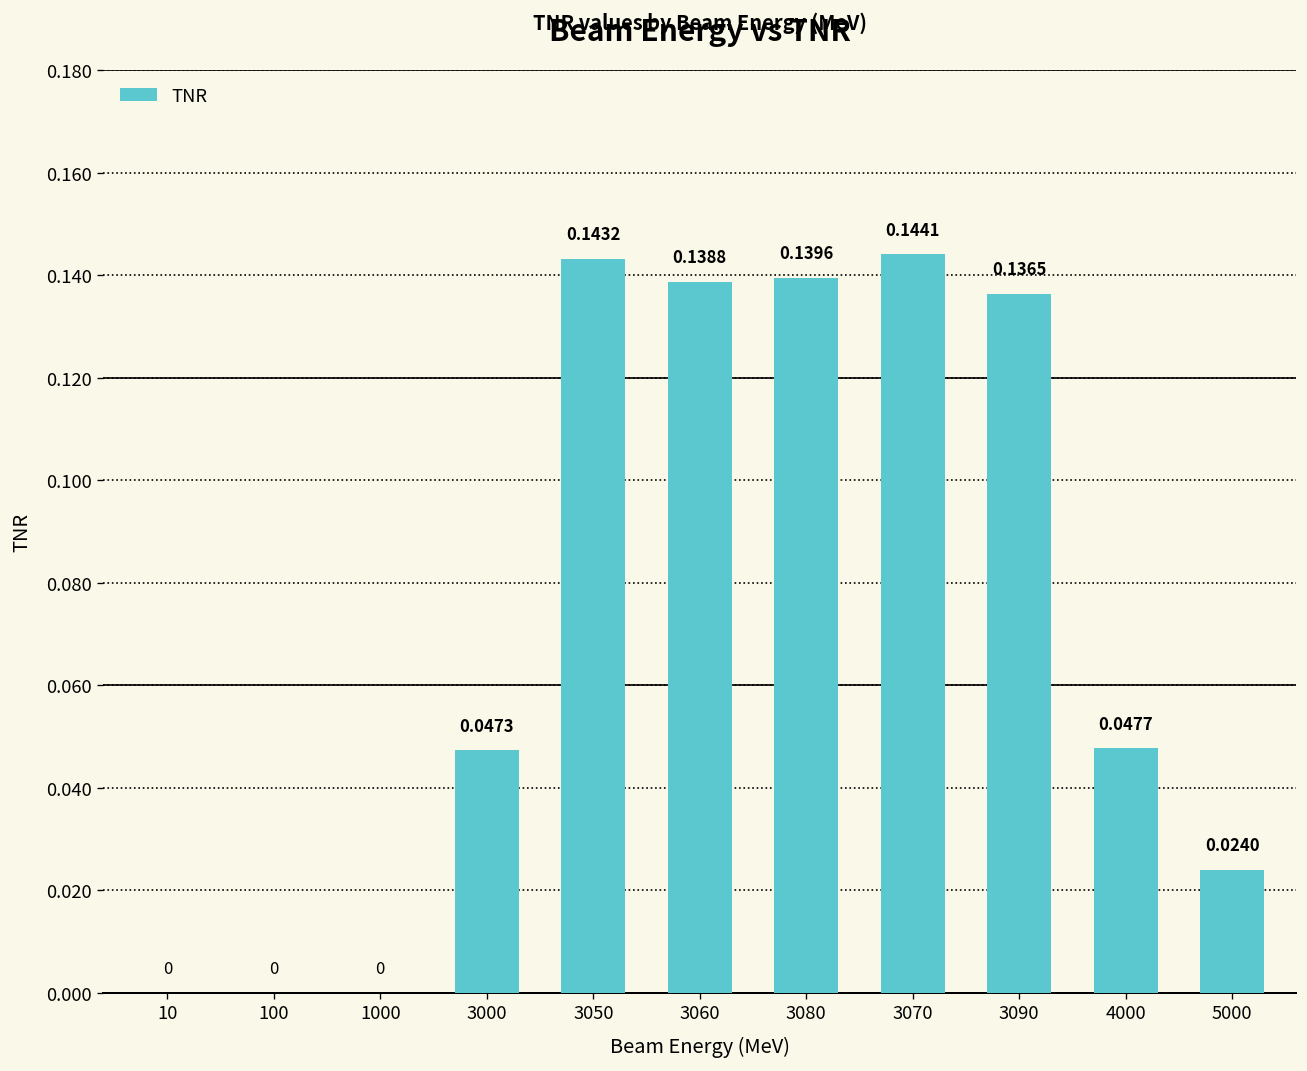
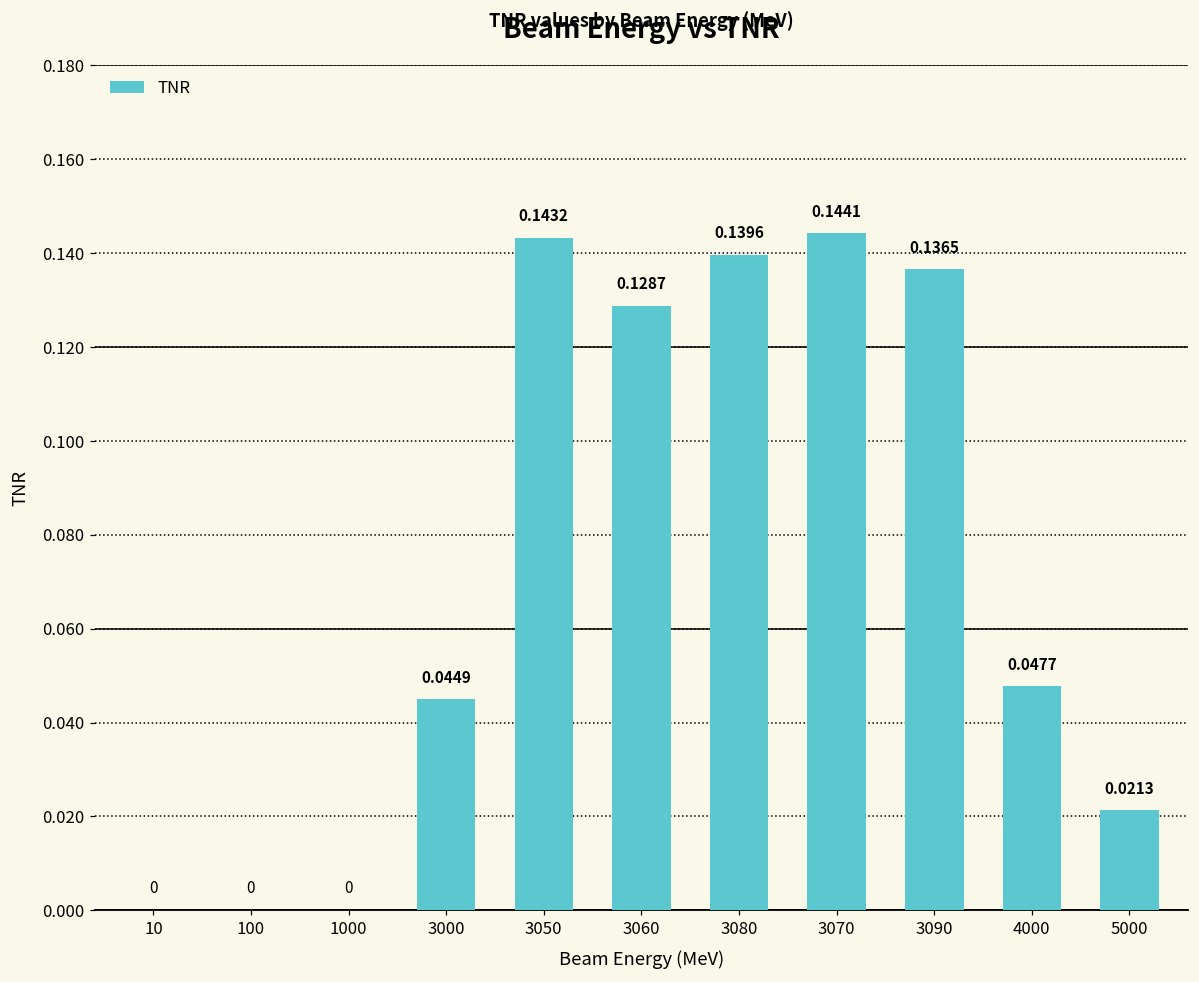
  {
    "10": 0,
    "100": 0,
    "1000": 0,
-   "3000": 0.0473,
+   "3000": 0.0449,
    "3050": 0.1432,
-   "3060": 0.1388,
+   "3060": 0.1287,
    "3080": 0.1396,
    "3070": 0.1441,
    "3090": 0.1365,
    "4000": 0.0477,
-   "5000": 0.0240
+   "5000": 0.0213
  }
